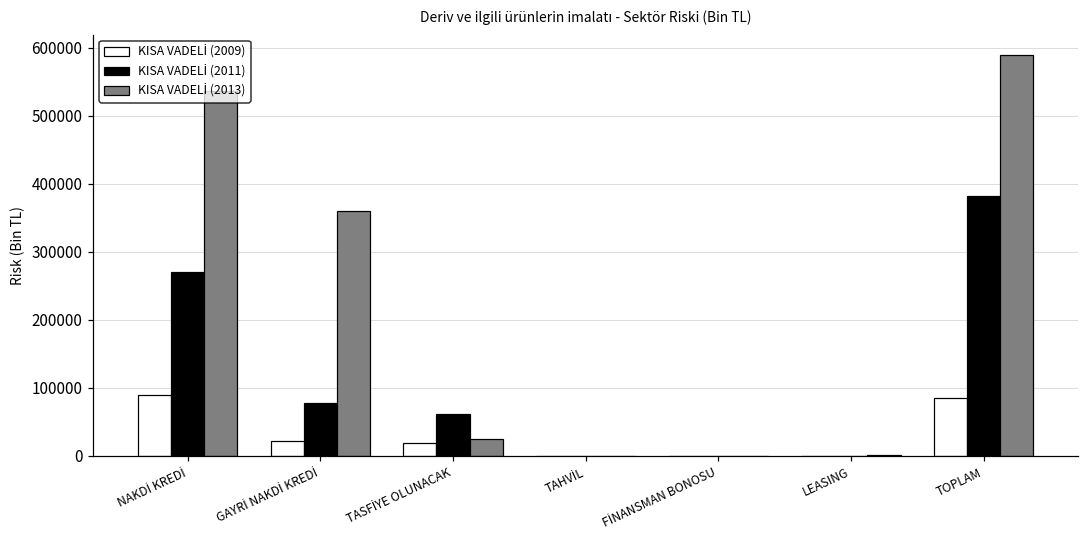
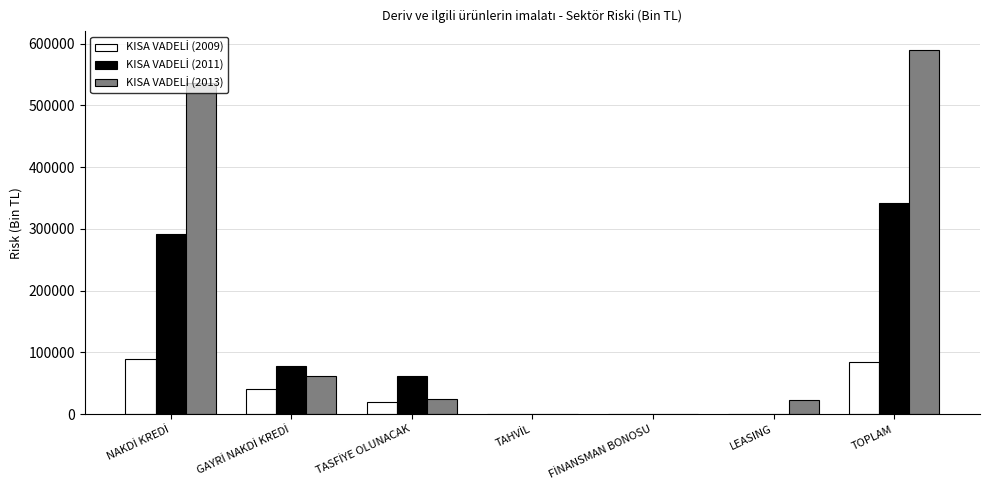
  {
    "KISA VADELİ (2009)": {
      "NAKDİ KREDİ": 90000,
-     "GAYRİ NAKDİ KREDİ": 20000,
+     "GAYRİ NAKDİ KREDİ": 40000,
      "TASFİYE OLUNACAK": 20000,
      "TAHVİL": 0,
      "FİNANSMAN BONOSU": 0,
      "TOPLAM": 80000
    },
    "KISA VADELİ (2011)": {
-     "NAKDİ KREDİ": 270000,
+     "NAKDİ KREDİ": 290000,
      "GAYRİ NAKDİ KREDİ": 80000,
      "TASFİYE OLUNACAK": 60000,
      "TAHVİL": 0,
      "FİNANSMAN BONOSU": 0,
      "LEASING": 0,
-     "TOPLAM": 380000
+     "TOPLAM": 340000
    },
    "KISA VADELİ (2013)": {
-     "GAYRİ NAKDİ KREDİ": 360000,
+     "GAYRİ NAKDİ KREDİ": 60000,
      "TASFİYE OLUNACAK": 20000,
      "TAHVİL": 0,
      "FİNANSMAN BONOSU": 0,
-     "LEASING": 0,
+     "LEASING": 20000,
      "TOPLAM": 590000
    }
  }
